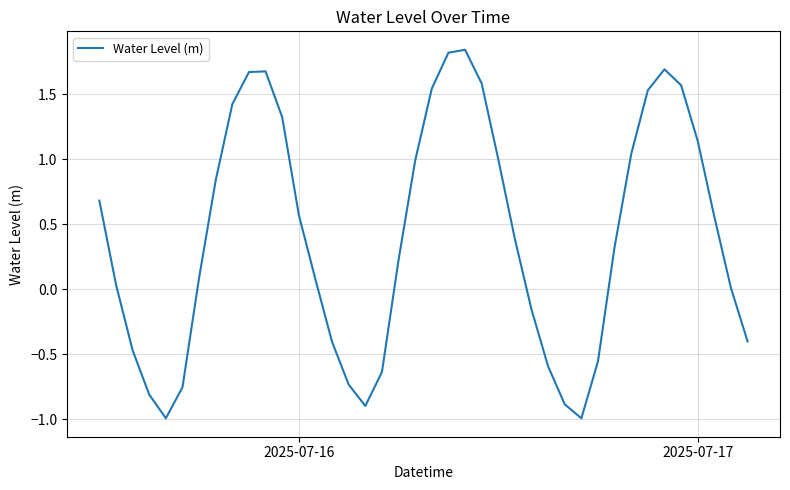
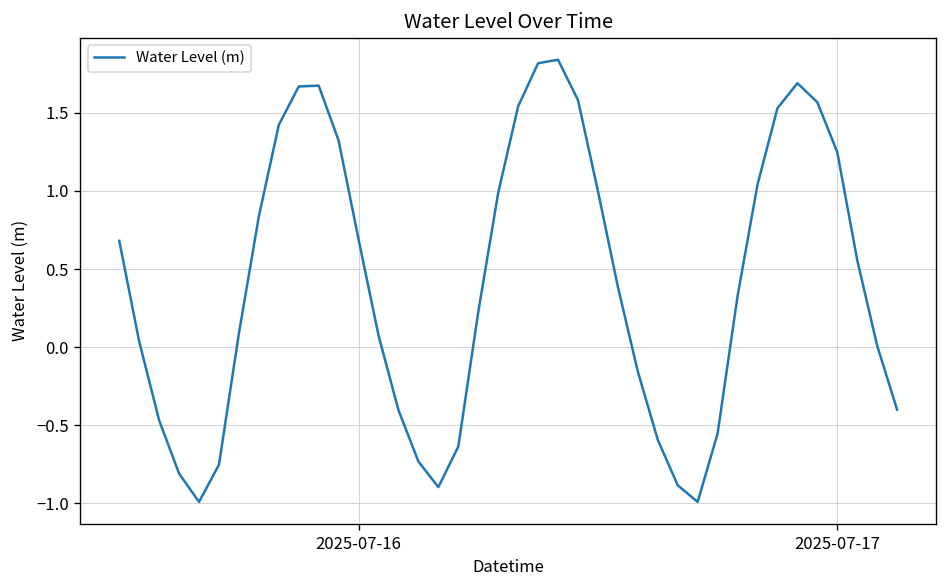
  {
-   "2025-07-16": 0.57,
-   "2025-07-17": 1.14
+   "2025-07-16": 0.69,
+   "2025-07-17": 1.25
  }
